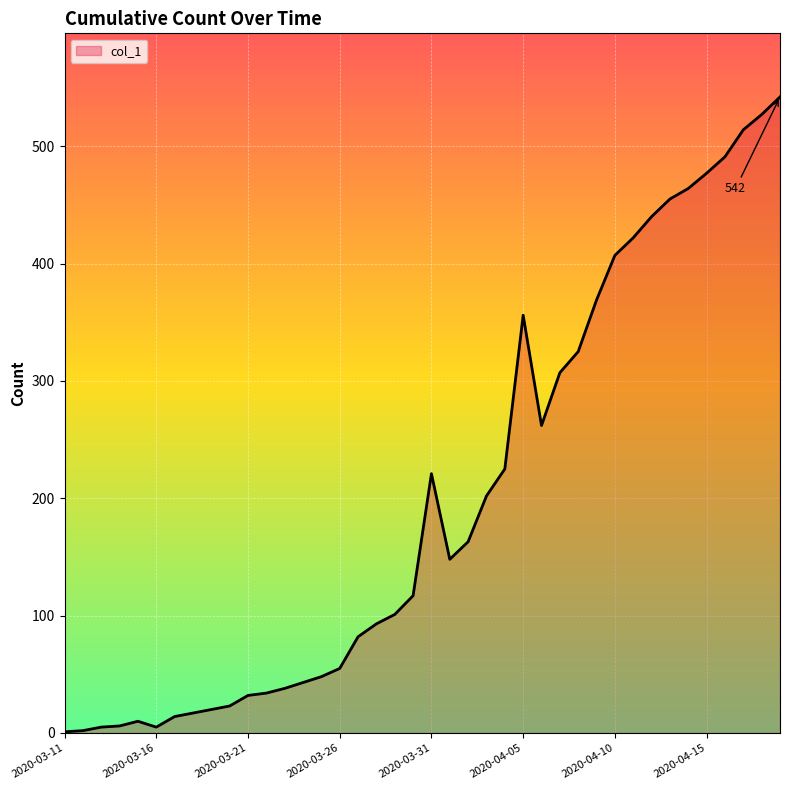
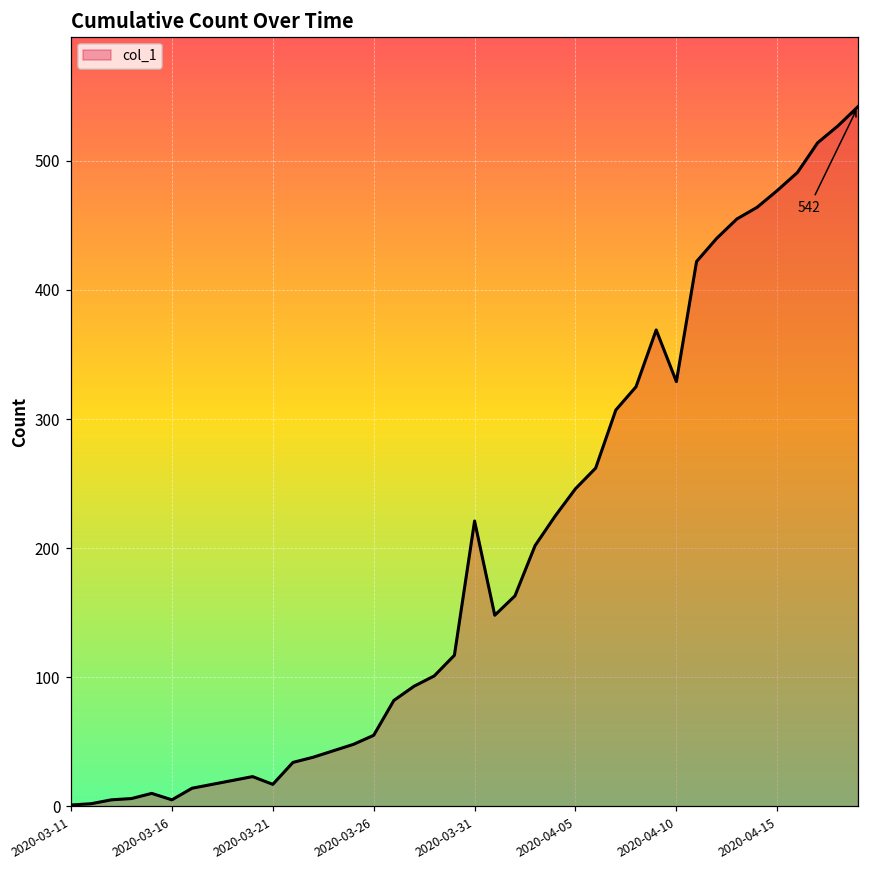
  {
    "2020-03-11": 1,
    "2020-03-16": 5,
-   "2020-03-21": 32,
+   "2020-03-21": 17,
    "2020-03-26": 55,
    "2020-03-31": 221,
-   "2020-04-05": 356,
-   "2020-04-10": 407,
+   "2020-04-05": 246,
+   "2020-04-10": 329,
    "2020-04-15": 477
  }
